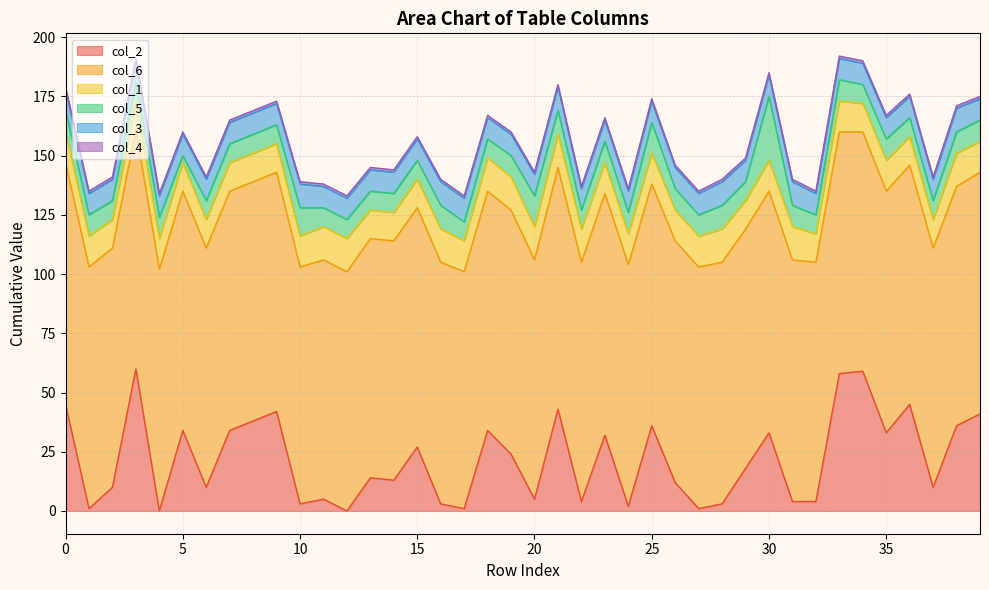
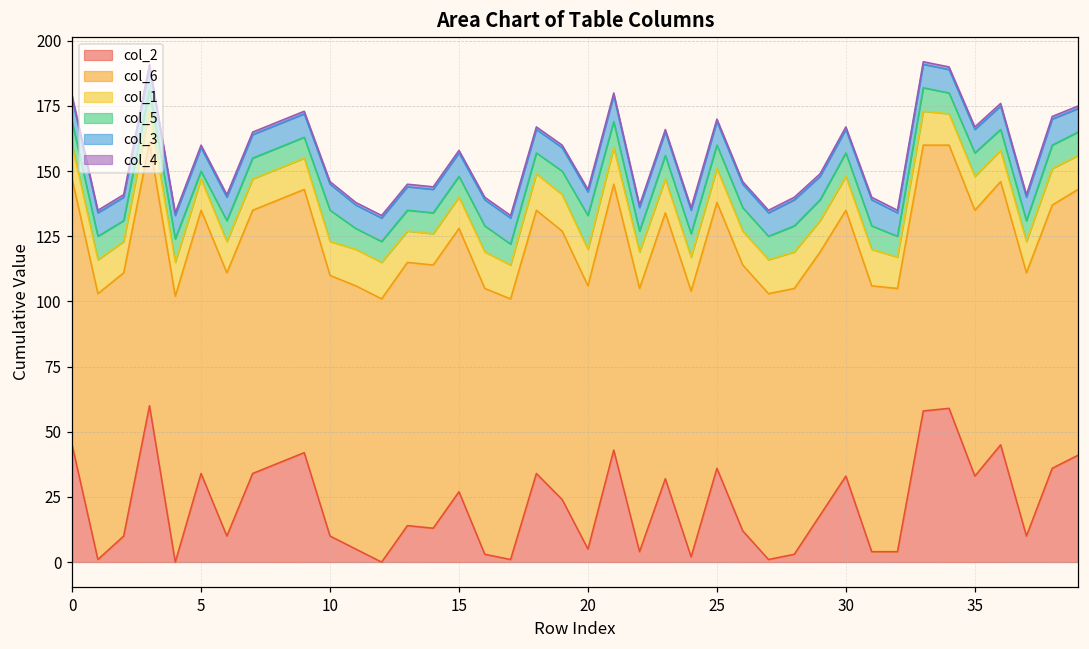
  {
    "col_2": {
      "0": 45,
      "5": 34,
-     "10": 3,
+     "10": 10,
      "15": 27,
      "20": 5,
      "25": 36,
      "30": 33,
      "35": 33
    },
    "col_5": {
      "0": 9,
      "5": 3,
      "10": 12,
      "15": 8,
      "20": 13,
-     "25": 13,
-     "30": 27,
+     "25": 9,
+     "30": 9,
      "35": 9
    }
  }
